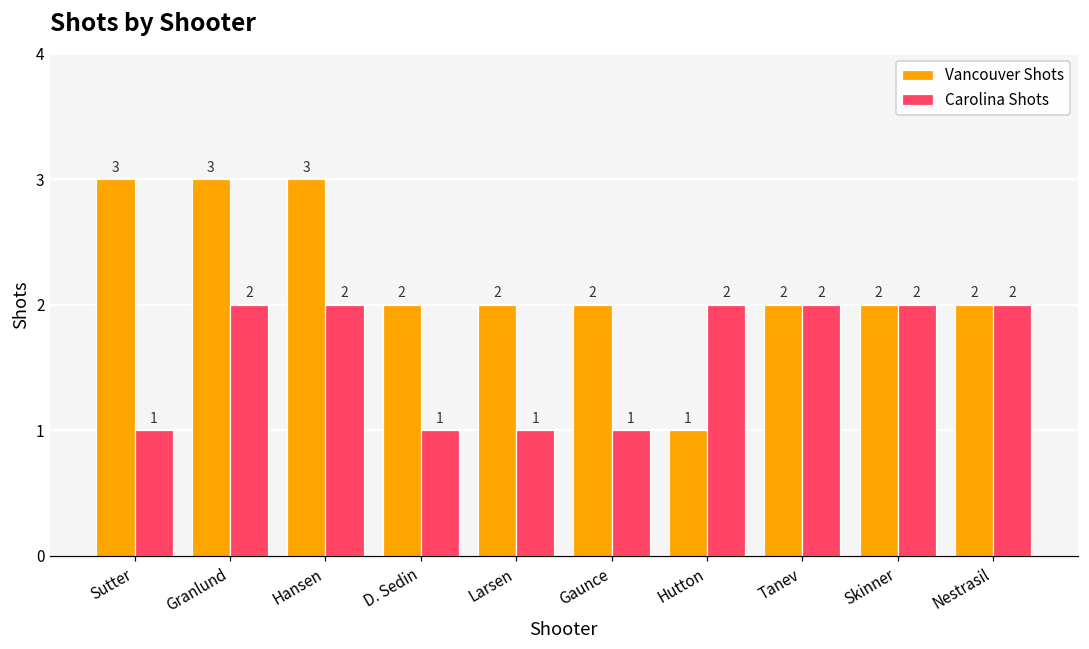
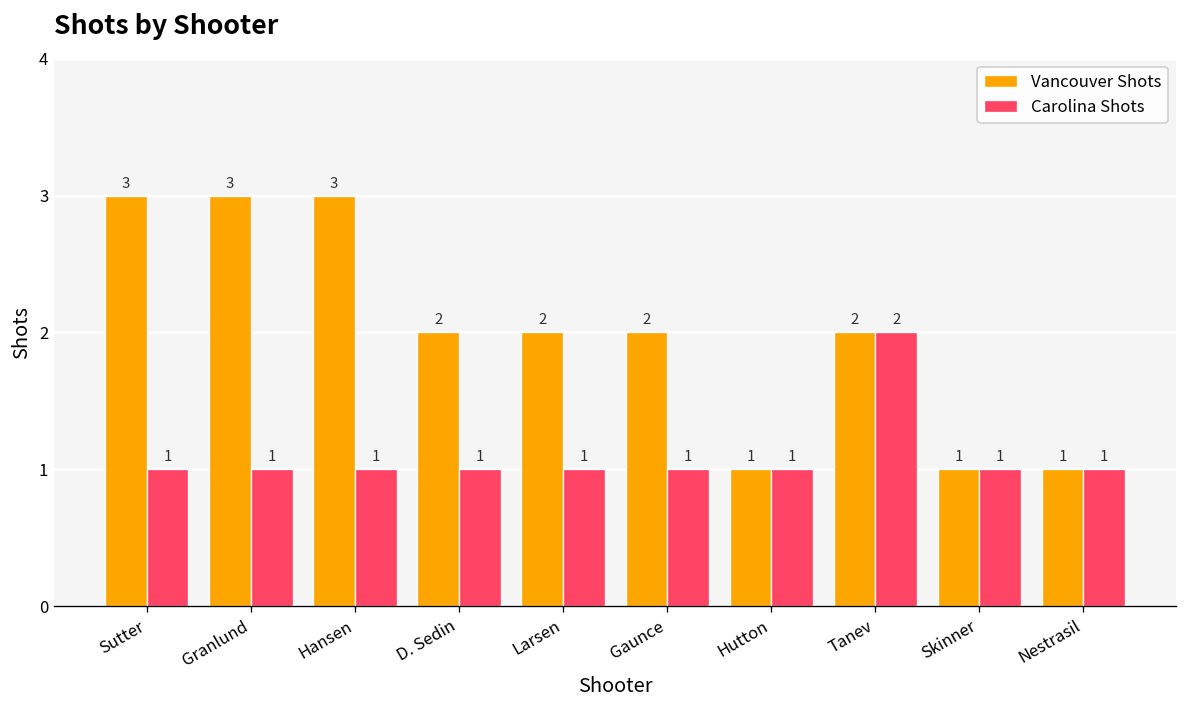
  {
    "Vancouver Shots": {
      "Sutter": 3,
      "Granlund": 3,
      "Hansen": 3,
      "D. Sedin": 2,
      "Larsen": 2,
      "Gaunce": 2,
      "Hutton": 1,
      "Tanev": 2,
-     "Skinner": 2,
-     "Nestrasil": 2
+     "Skinner": 1,
+     "Nestrasil": 1
    },
    "Carolina Shots": {
      "Sutter": 1,
-     "Granlund": 2,
-     "Hansen": 2,
+     "Granlund": 1,
+     "Hansen": 1,
      "D. Sedin": 1,
      "Larsen": 1,
      "Gaunce": 1,
-     "Hutton": 2,
+     "Hutton": 1,
      "Tanev": 2,
-     "Skinner": 2,
-     "Nestrasil": 2
+     "Skinner": 1,
+     "Nestrasil": 1
    }
  }
